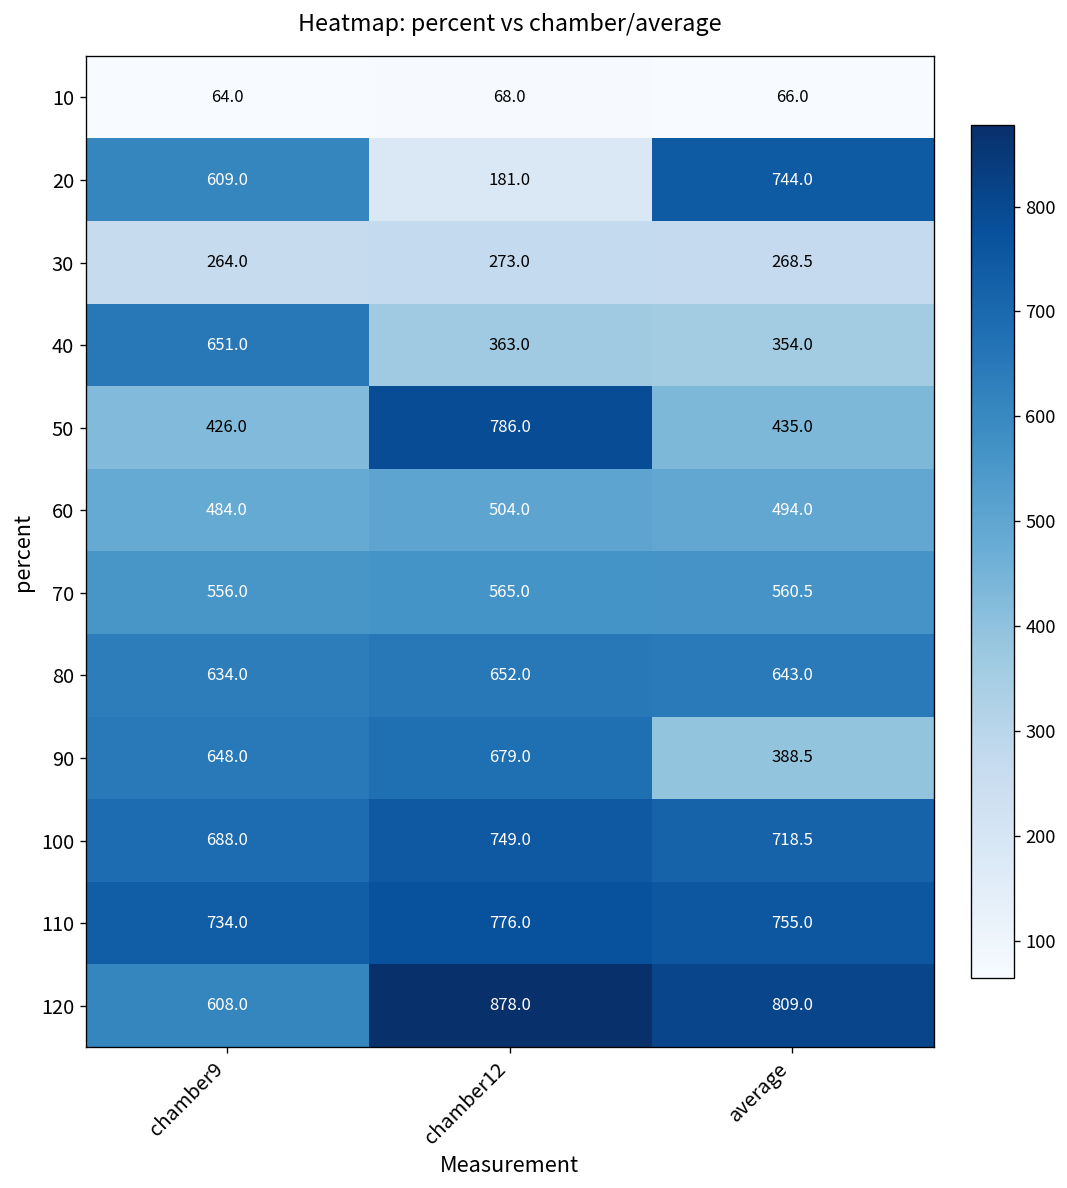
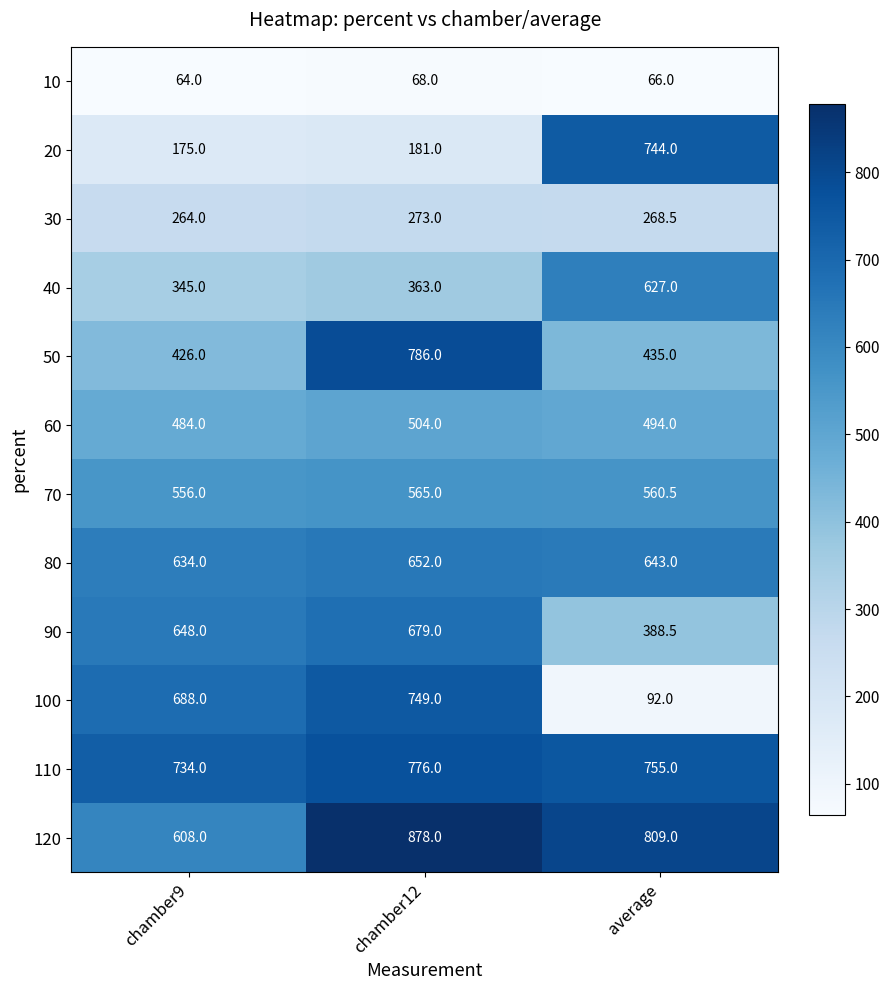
  {
    "10": {
      "chamber9": 64.0,
      "chamber12": 68.0,
      "average": 66.0
    },
    "20": {
-     "chamber9": 609.0,
+     "chamber9": 175.0,
      "chamber12": 181.0,
      "average": 744.0
    },
    "30": {
      "chamber9": 264.0,
      "chamber12": 273.0,
      "average": 268.5
    },
    "40": {
-     "chamber9": 651.0,
+     "chamber9": 345.0,
      "chamber12": 363.0,
-     "average": 354.0
+     "average": 627.0
    },
    "50": {
      "chamber9": 426.0,
      "chamber12": 786.0,
      "average": 435.0
    },
    "60": {
      "chamber9": 484.0,
      "chamber12": 504.0,
      "average": 494.0
    },
    "70": {
      "chamber9": 556.0,
      "chamber12": 565.0,
      "average": 560.5
    },
    "80": {
      "chamber9": 634.0,
      "chamber12": 652.0,
      "average": 643.0
    },
    "90": {
      "chamber9": 648.0,
      "chamber12": 679.0,
      "average": 388.5
    },
    "100": {
      "chamber9": 688.0,
      "chamber12": 749.0,
-     "average": 718.5
+     "average": 92.0
    },
    "110": {
      "chamber9": 734.0,
      "chamber12": 776.0,
      "average": 755.0
    },
    "120": {
      "chamber9": 608.0,
      "chamber12": 878.0,
      "average": 809.0
    }
  }
